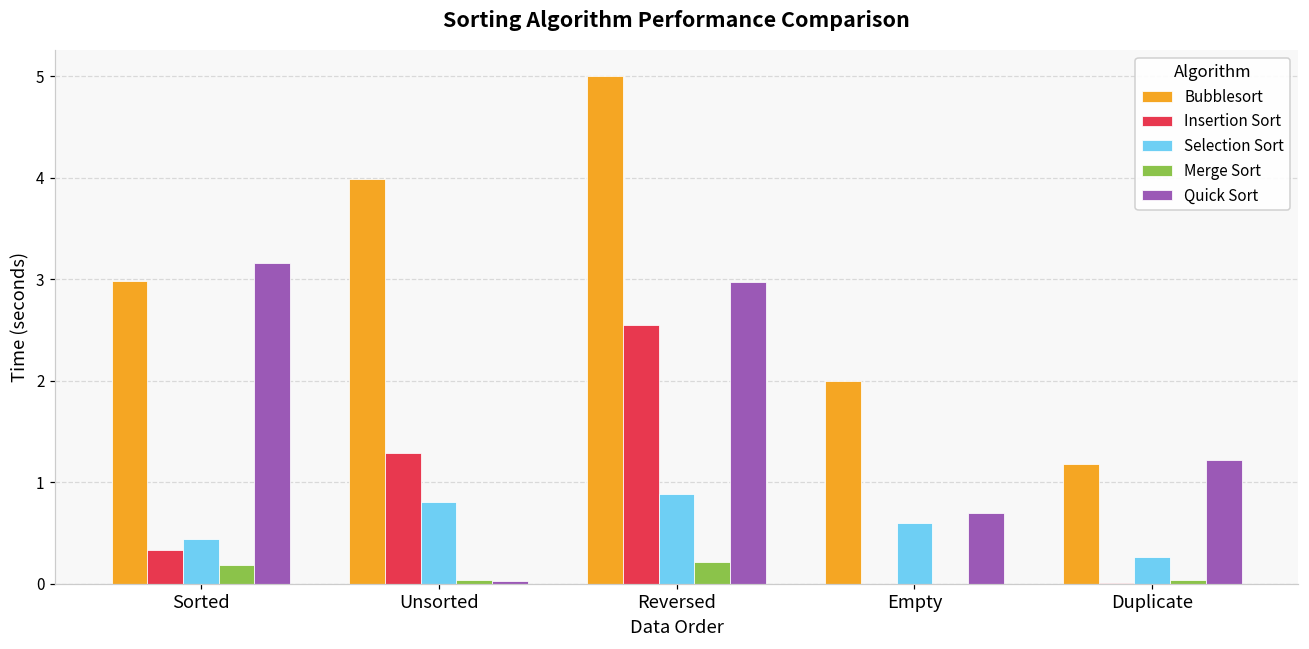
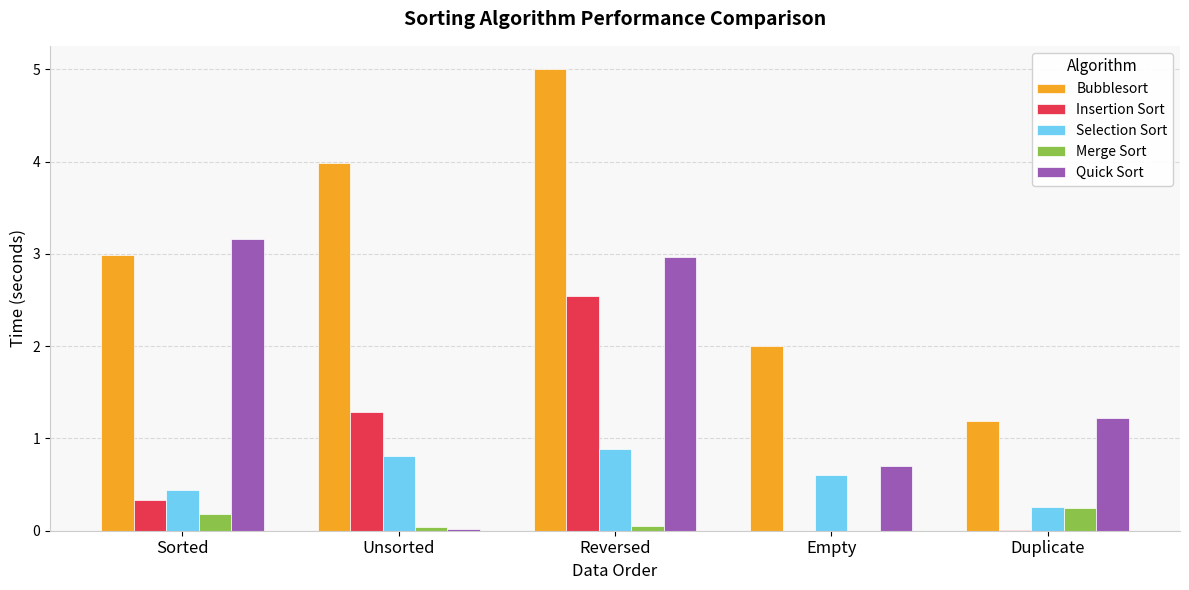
  {
    "Bubblesort": {
      "Sorted": 3.0,
      "Unsorted": 4.0,
      "Reversed": 5.0,
      "Empty": 2.0,
      "Duplicate": 1.2
    },
    "Insertion Sort": {
      "Sorted": 0.3,
      "Unsorted": 1.3,
      "Reversed": 2.5,
      "Empty": 0.0
    },
    "Selection Sort": {
      "Sorted": 0.4,
      "Unsorted": 0.8,
      "Reversed": 0.9,
      "Empty": 0.6,
      "Duplicate": 0.3
    },
    "Merge Sort": {
      "Sorted": 0.2,
      "Unsorted": 0.0,
-     "Reversed": 0.2,
+     "Reversed": 0.1,
      "Empty": 0.0,
-     "Duplicate": 0.0
+     "Duplicate": 0.2
    },
    "Quick Sort": {
      "Sorted": 3.2,
      "Reversed": 3.0,
      "Empty": 0.7,
      "Duplicate": 1.2
    }
  }
